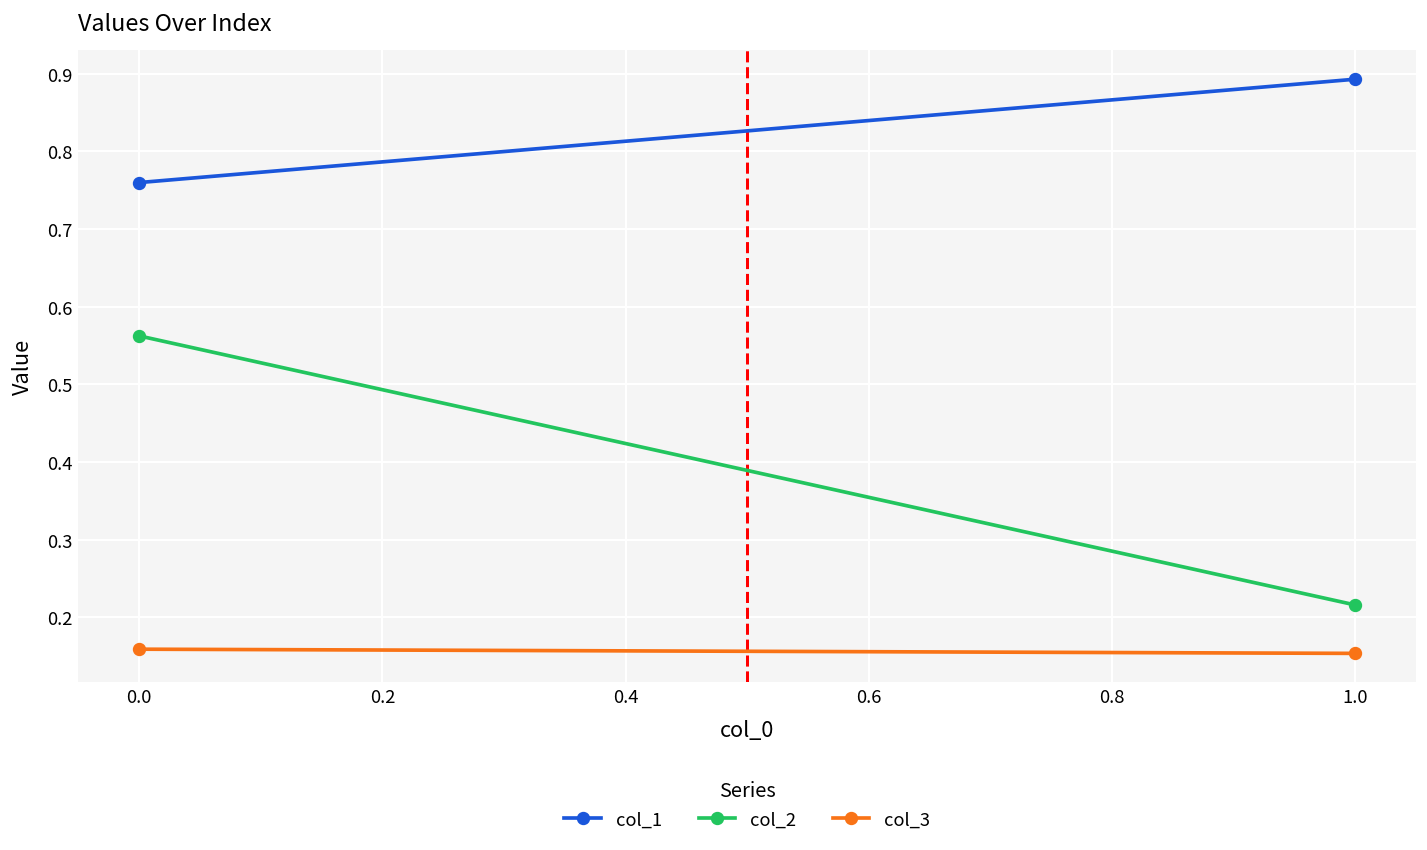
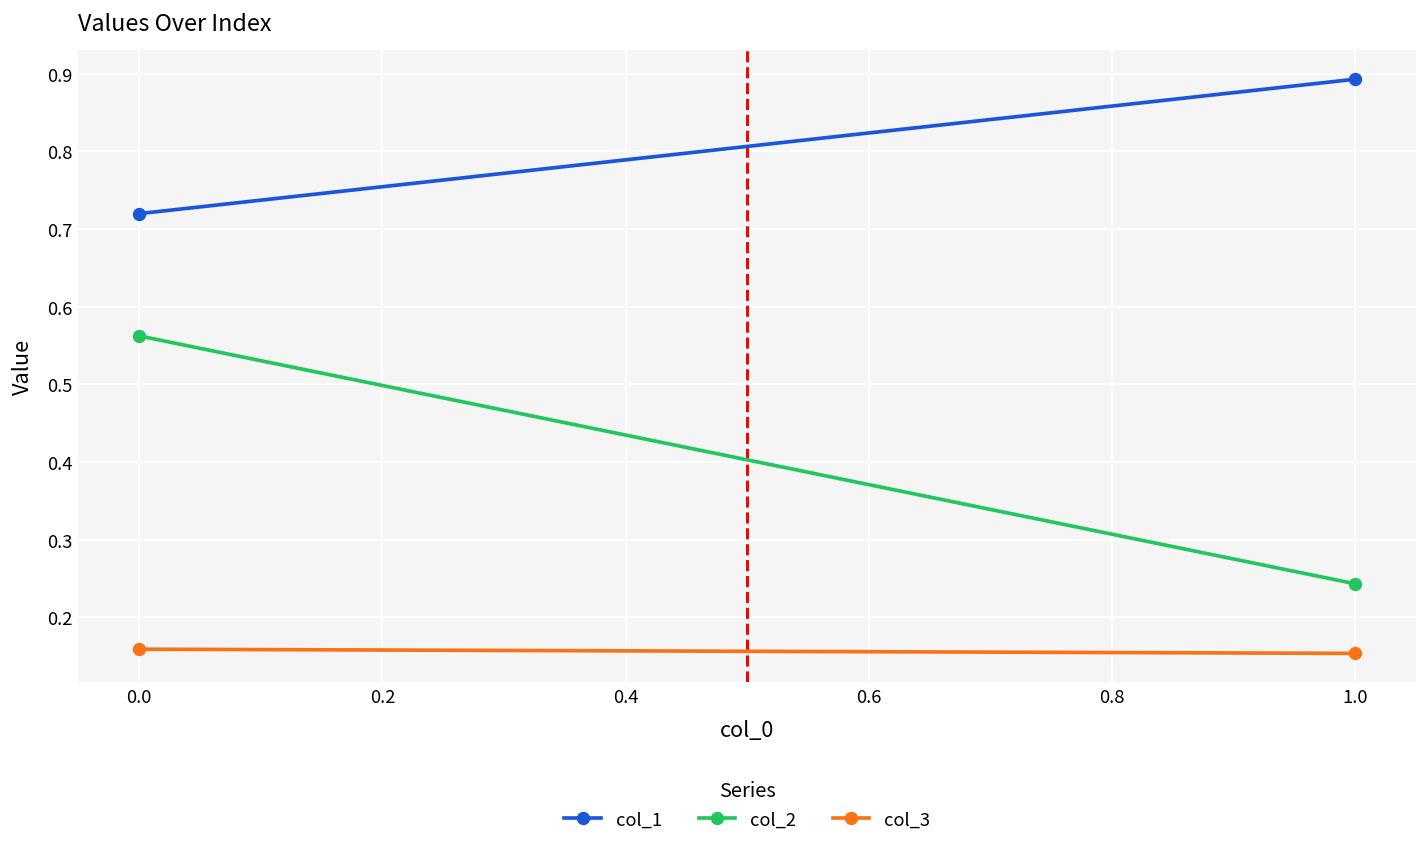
  {
    "col_1": {
-     "0.0": 0.76,
+     "0.0": 0.72,
      "1.0": 0.89
    },
    "col_2": {
      "0.0": 0.56,
-     "1.0": 0.22
+     "1.0": 0.24
    },
    "col_3": {
      "0.0": 0.16,
      "1.0": 0.15
    }
  }
